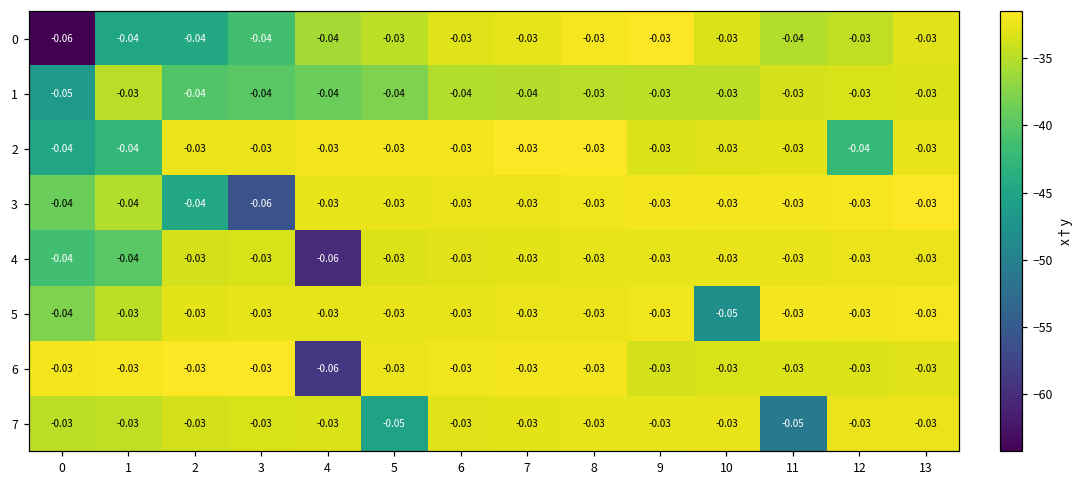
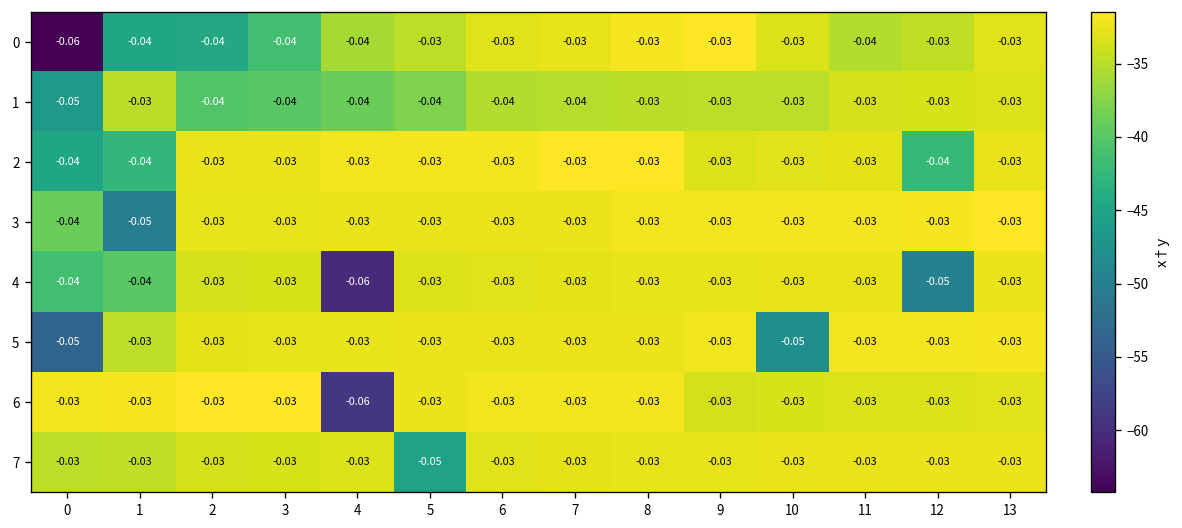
  {
    "0": {
      "0": -0.06,
      "1": -0.04,
      "2": -0.04,
      "3": -0.04,
      "4": -0.04,
      "5": -0.03,
      "6": -0.03,
      "7": -0.03,
      "8": -0.03,
      "9": -0.03,
      "10": -0.03,
      "11": -0.04,
      "12": -0.03,
      "13": -0.03
    },
    "1": {
      "0": -0.05,
      "1": -0.03,
      "2": -0.04,
      "3": -0.04,
      "4": -0.04,
      "5": -0.04,
      "6": -0.04,
      "7": -0.04,
      "8": -0.03,
      "9": -0.03,
      "10": -0.03,
      "11": -0.03,
      "12": -0.03,
      "13": -0.03
    },
    "2": {
      "0": -0.04,
      "1": -0.04,
      "2": -0.03,
      "3": -0.03,
      "4": -0.03,
      "5": -0.03,
      "6": -0.03,
      "7": -0.03,
      "8": -0.03,
      "9": -0.03,
      "10": -0.03,
      "11": -0.03,
      "12": -0.04,
      "13": -0.03
    },
    "3": {
      "0": -0.04,
-     "1": -0.04,
-     "2": -0.04,
-     "3": -0.06,
+     "1": -0.05,
+     "2": -0.03,
+     "3": -0.03,
      "4": -0.03,
      "5": -0.03,
      "6": -0.03,
      "7": -0.03,
      "8": -0.03,
      "9": -0.03,
      "10": -0.03,
      "11": -0.03,
      "12": -0.03,
      "13": -0.03
    },
    "4": {
      "0": -0.04,
      "1": -0.04,
      "2": -0.03,
      "3": -0.03,
      "4": -0.06,
      "5": -0.03,
      "6": -0.03,
      "7": -0.03,
      "8": -0.03,
      "9": -0.03,
      "10": -0.03,
      "11": -0.03,
-     "12": -0.03,
+     "12": -0.05,
      "13": -0.03
    },
    "5": {
-     "0": -0.04,
+     "0": -0.05,
      "1": -0.03,
      "2": -0.03,
      "3": -0.03,
      "4": -0.03,
      "5": -0.03,
      "6": -0.03,
      "7": -0.03,
      "8": -0.03,
      "9": -0.03,
      "10": -0.05,
      "11": -0.03,
      "12": -0.03,
      "13": -0.03
    },
    "6": {
      "0": -0.03,
      "1": -0.03,
      "2": -0.03,
      "3": -0.03,
      "4": -0.06,
      "5": -0.03,
      "6": -0.03,
      "7": -0.03,
      "8": -0.03,
      "9": -0.03,
      "10": -0.03,
      "11": -0.03,
      "12": -0.03,
      "13": -0.03
    },
    "7": {
      "0": -0.03,
      "1": -0.03,
      "2": -0.03,
      "3": -0.03,
      "4": -0.03,
      "5": -0.05,
      "6": -0.03,
      "7": -0.03,
      "8": -0.03,
      "9": -0.03,
      "10": -0.03,
-     "11": -0.05,
+     "11": -0.03,
      "12": -0.03,
      "13": -0.03
    }
  }
